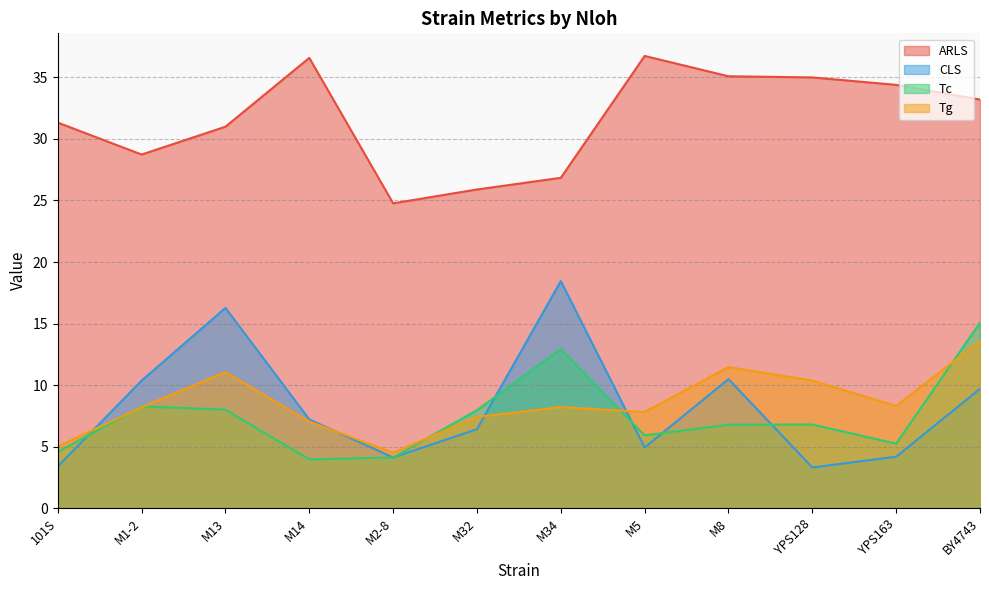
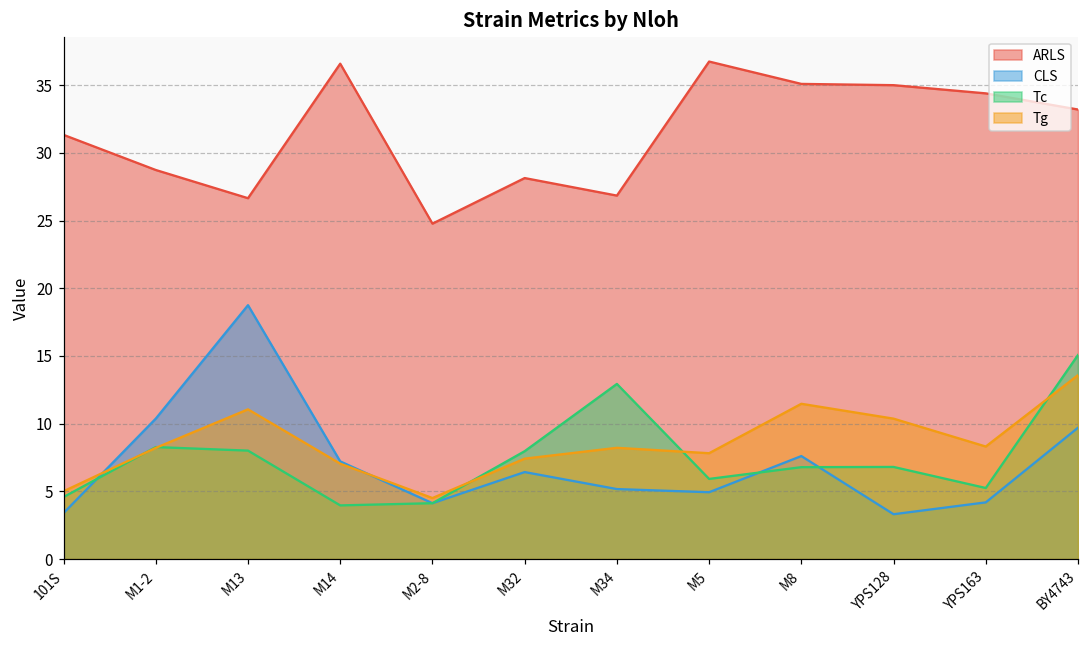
  {
    "ARLS": {
      "101S": 31.3,
      "M1-2": 28.7,
-     "M13": 31.0,
+     "M13": 26.7,
      "M14": 36.6,
      "M2-8": 24.8,
-     "M32": 25.9,
+     "M32": 28.1,
      "M34": 26.8,
      "M5": 36.7,
      "M8": 35.1,
      "YPS128": 35.0,
      "YPS163": 34.4,
      "BY4743": 33.2
    },
    "CLS": {
      "101S": 3.4,
      "M1-2": 10.4,
-     "M13": 16.3,
+     "M13": 18.7,
      "M32": 6.4,
-     "M34": 18.5,
+     "M34": 5.2,
      "M5": 4.9,
-     "M8": 10.5,
+     "M8": 7.6,
      "YPS128": 3.3,
      "YPS163": 4.2,
      "BY4743": 9.7
    },
    "Tc": {
      "101S": 4.6,
      "M13": 8.0,
      "M14": 4.0,
      "M32": 8.0,
      "M34": 12.9,
      "M5": 5.9,
      "M8": 6.8,
      "YPS128": 6.8,
      "YPS163": 5.2,
      "BY4743": 15.1
    },
    "Tg": {
      "101S": 5.0,
      "M13": 11.1,
      "M2-8": 4.5,
      "M32": 7.4,
      "M34": 8.2,
      "M5": 7.8,
      "M8": 11.5,
      "YPS128": 10.4,
      "YPS163": 8.3,
      "BY4743": 13.6
    }
  }
